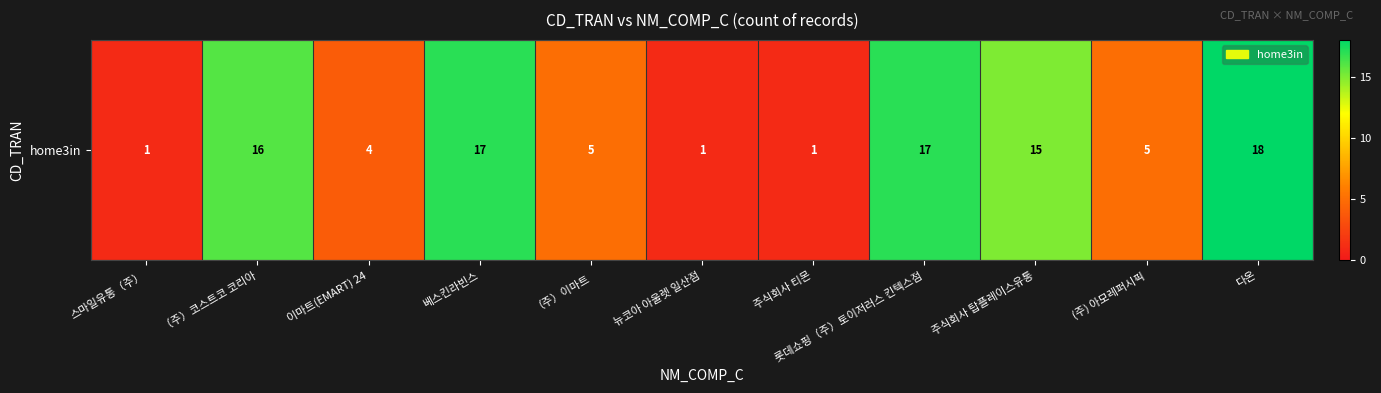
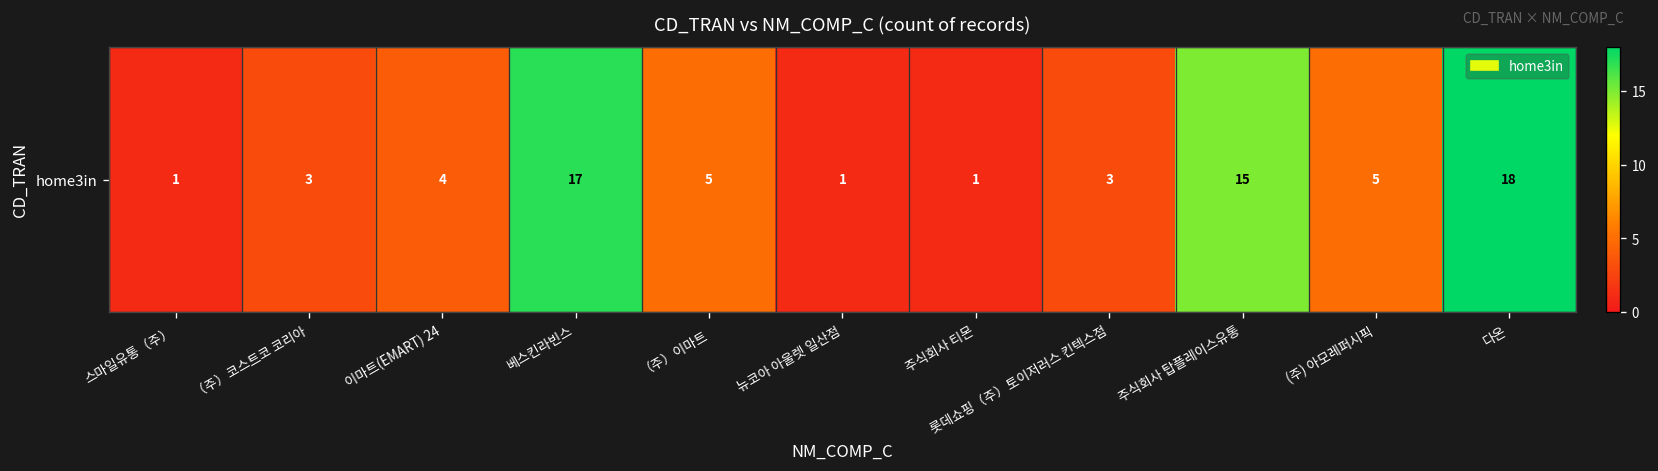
  {
    "home3in": {
      "스마일유통（주）": 1,
-     "（주）코스트코 코리아": 16,
+     "（주）코스트코 코리아": 3,
      "이마트(EMART) 24": 4,
      "베스킨라빈스": 17,
      "（주）이마트": 5,
      "뉴코아 아울렛 일산점": 1,
      "주식회사 티몬": 1,
-     "롯데쇼핑（주）토이저러스 킨텍스점": 17,
+     "롯데쇼핑（주）토이저러스 킨텍스점": 3,
      "주식회사 탑플레이스유통": 15,
      "(주) 아모레퍼시픽": 5,
      "다온": 18
    }
  }
